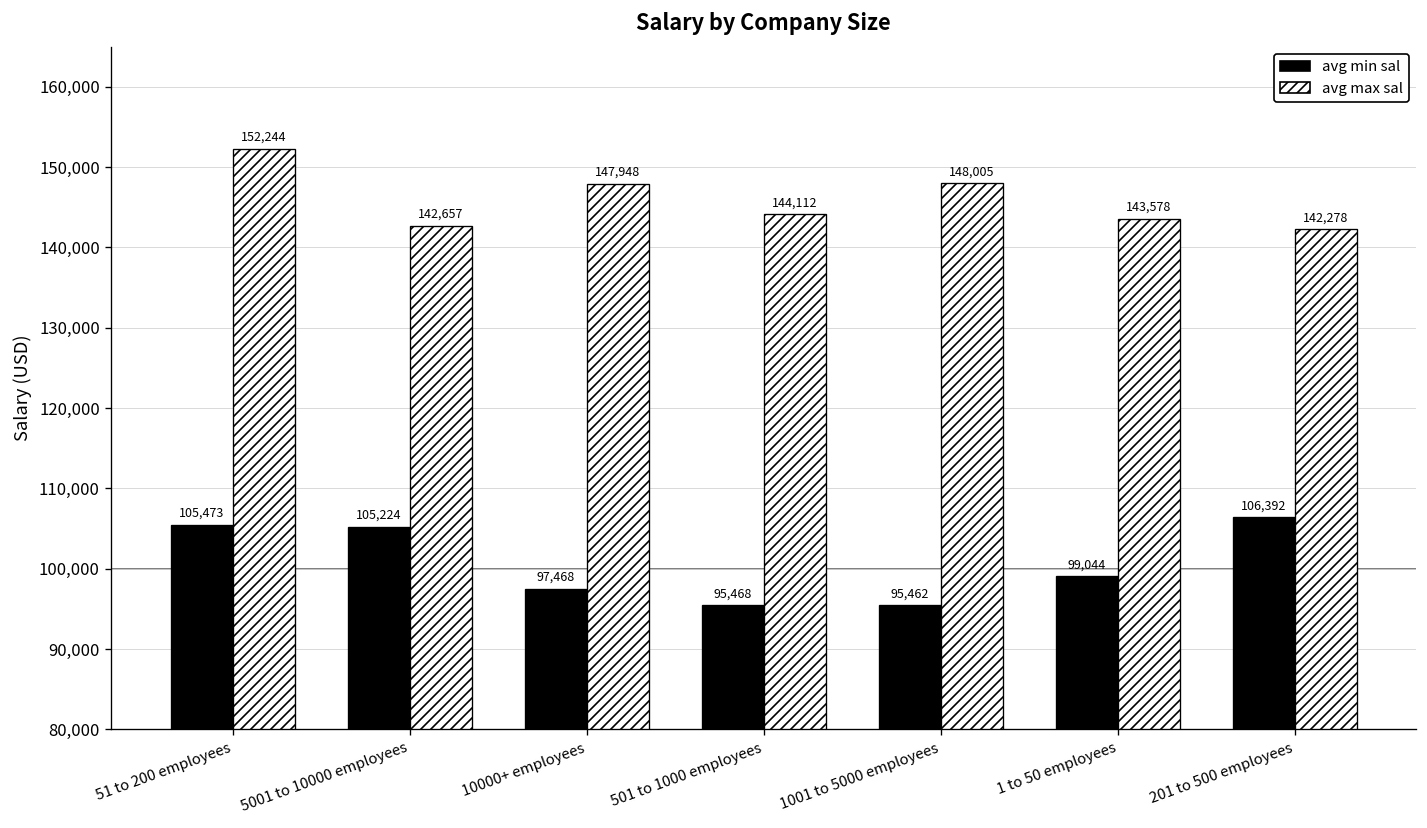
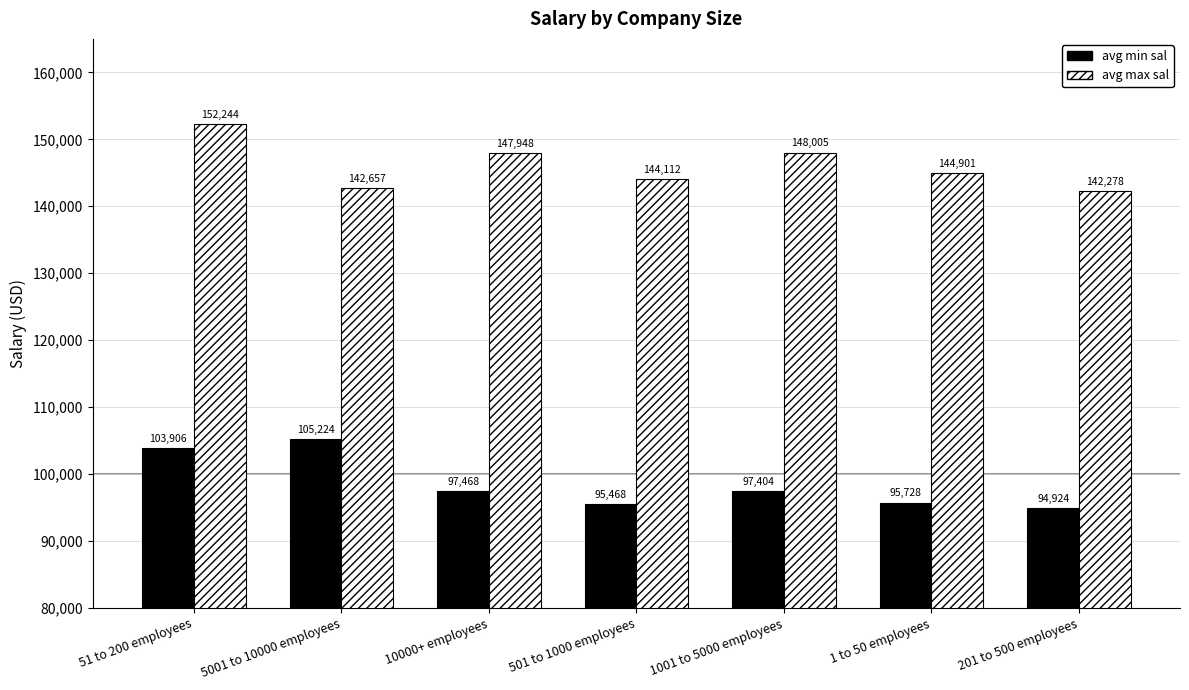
  {
    "avg min sal": {
-     "51 to 200 employees": "105,473",
+     "51 to 200 employees": "103,906",
      "5001 to 10000 employees": "105,224",
      "10000+ employees": "97,468",
      "501 to 1000 employees": "95,468",
-     "1001 to 5000 employees": "95,462",
-     "1 to 50 employees": "99,044",
-     "201 to 500 employees": "106,392"
+     "1001 to 5000 employees": "97,404",
+     "1 to 50 employees": "95,728",
+     "201 to 500 employees": "94,924"
    },
    "avg max sal": {
      "51 to 200 employees": "152,244",
      "5001 to 10000 employees": "142,657",
      "10000+ employees": "147,948",
      "501 to 1000 employees": "144,112",
      "1001 to 5000 employees": "148,005",
-     "1 to 50 employees": "143,578",
+     "1 to 50 employees": "144,901",
      "201 to 500 employees": "142,278"
    }
  }
